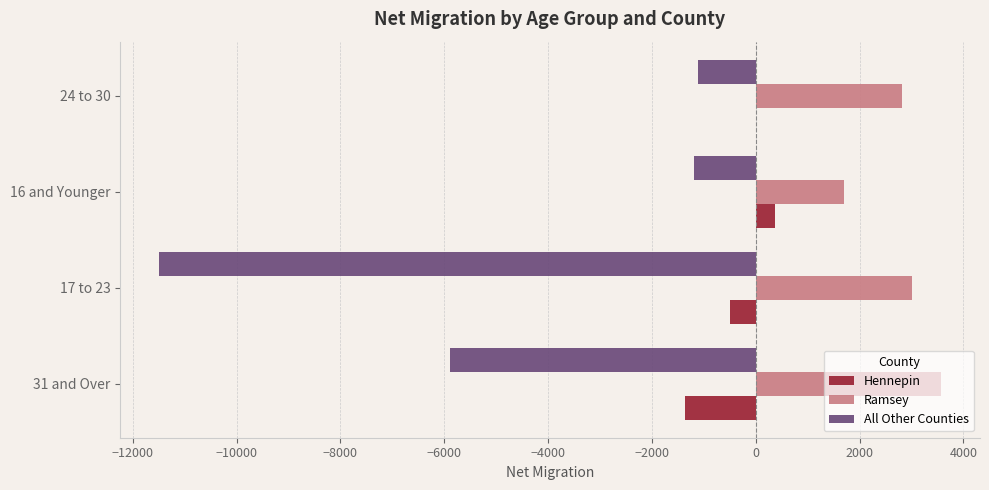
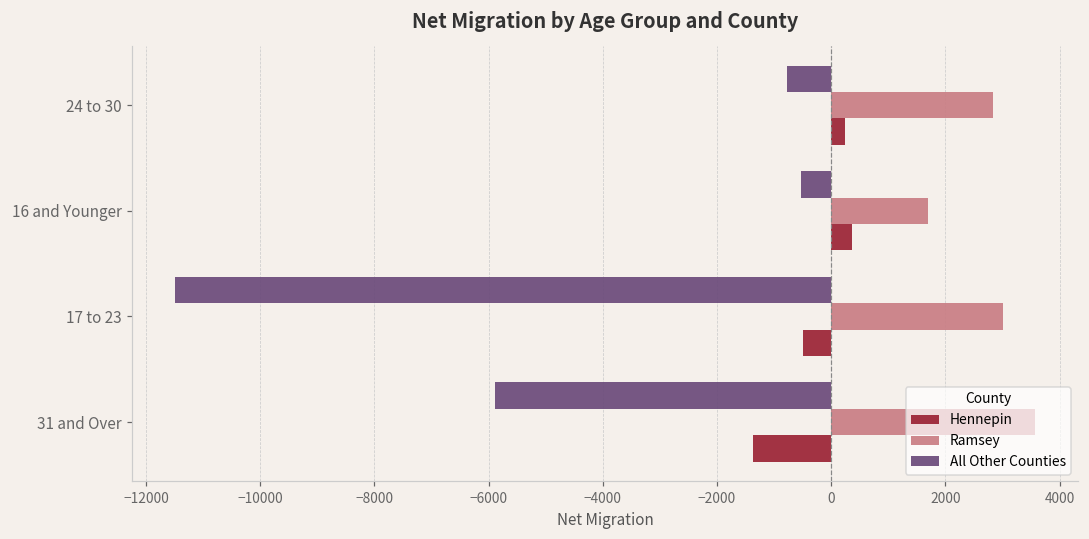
  {
    "Hennepin": {
-     "24 to 30": 0,
+     "24 to 30": 200,
      "16 and Younger": 400,
      "17 to 23": -500,
      "31 and Over": -1400
    },
    "Ramsey": {
      "24 to 30": 2800,
      "16 and Younger": 1700,
      "17 to 23": 3000
    },
    "All Other Counties": {
-     "24 to 30": -1100,
-     "16 and Younger": -1200,
+     "24 to 30": -800,
+     "16 and Younger": -500,
      "17 to 23": -11500,
      "31 and Over": -5900
    }
  }
